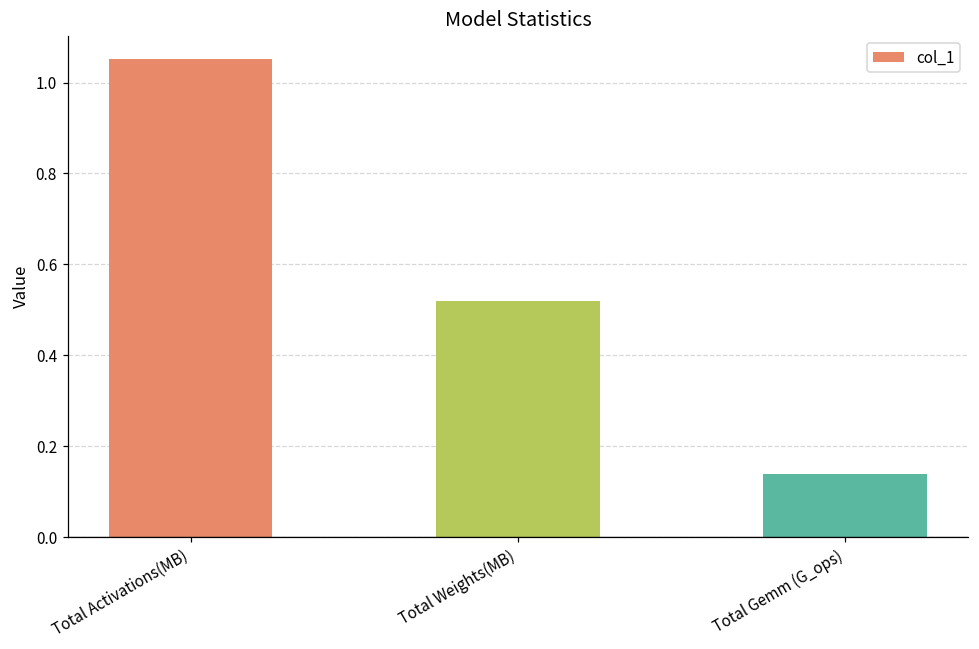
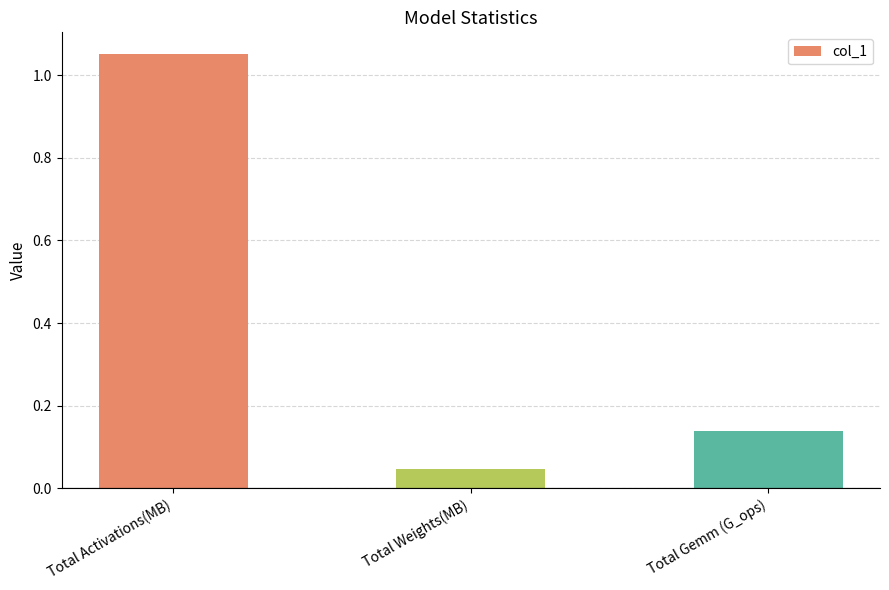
  {
    "Total Activations(MB)": 1.05,
-   "Total Weights(MB)": 0.52,
+   "Total Weights(MB)": 0.05,
    "Total Gemm (G_ops)": 0.14
  }
